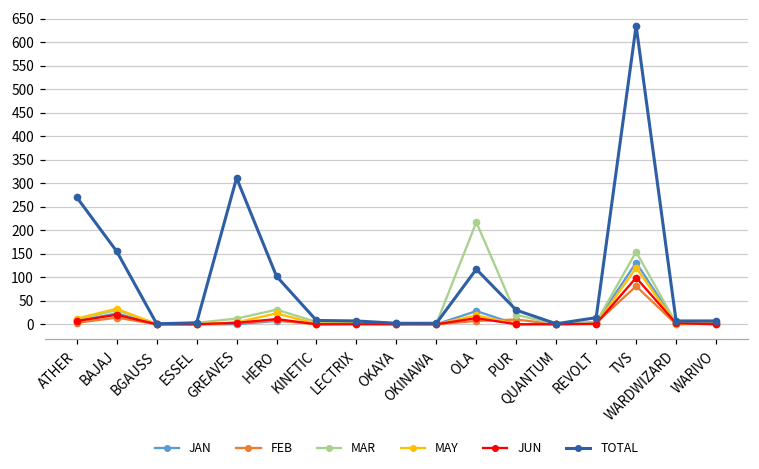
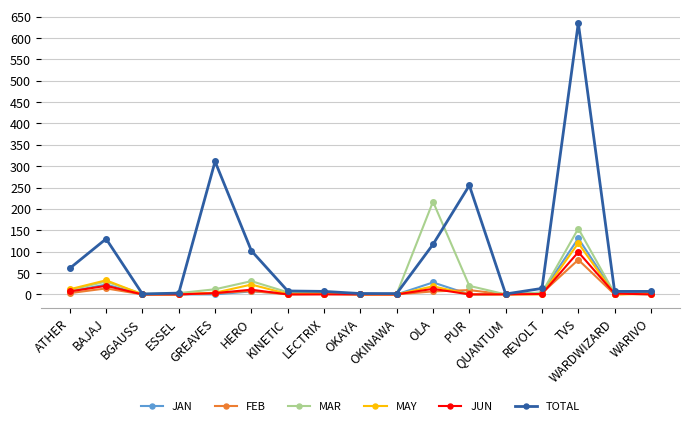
  {
    "JAN": {
      "OLA": 30,
      "TVS": 130
    },
    "FEB": {
      "BAJAJ": 10,
      "OLA": 10,
      "PUR": 10,
      "TVS": 80
    },
    "MAR": {
      "GREAVES": 10,
      "HERO": 30,
      "OLA": 220,
      "PUR": 20,
      "TVS": 150
    },
    "MAY": {
      "HERO": 20,
      "OLA": 20,
      "TVS": 120
    },
    "JUN": {
      "OLA": 10,
      "TVS": 100
    },
    "TOTAL": {
-     "ATHER": 270,
-     "BAJAJ": 160,
+     "ATHER": 60,
+     "BAJAJ": 130,
      "GREAVES": 310,
      "HERO": 100,
      "OLA": 120,
-     "PUR": 30,
+     "PUR": 260,
      "REVOLT": 10,
      "TVS": 640
    }
  }
